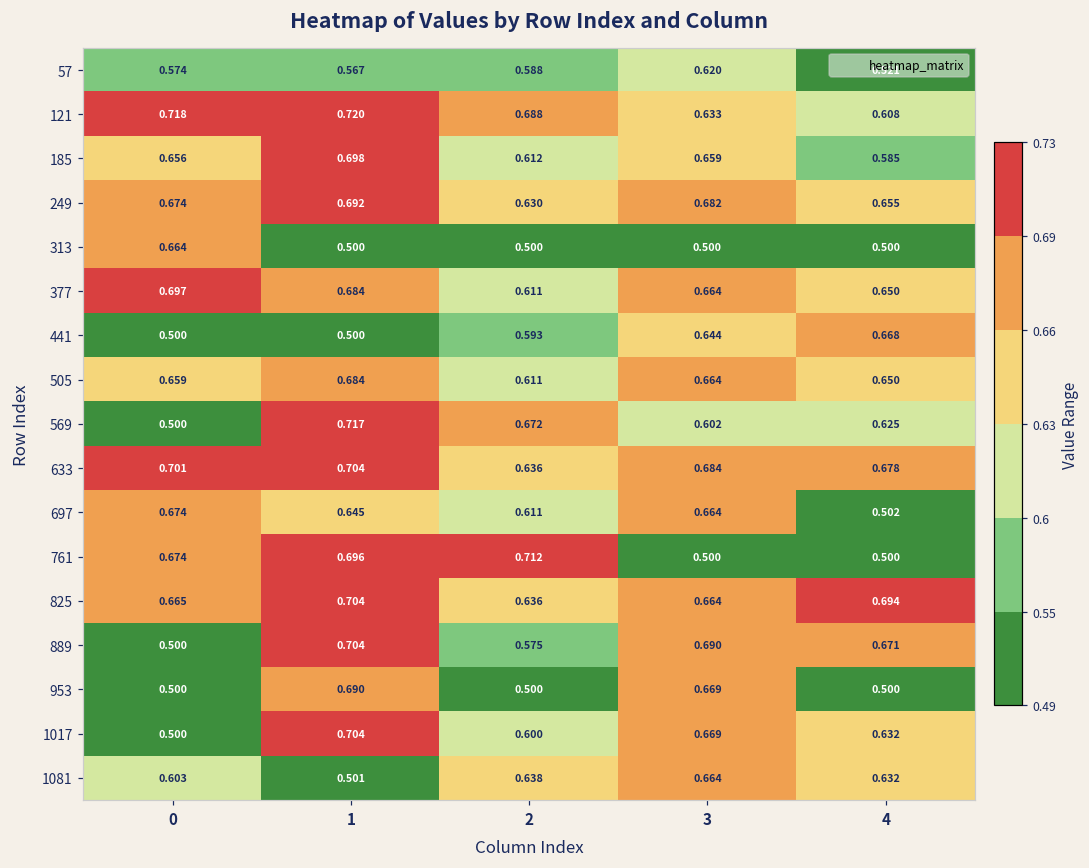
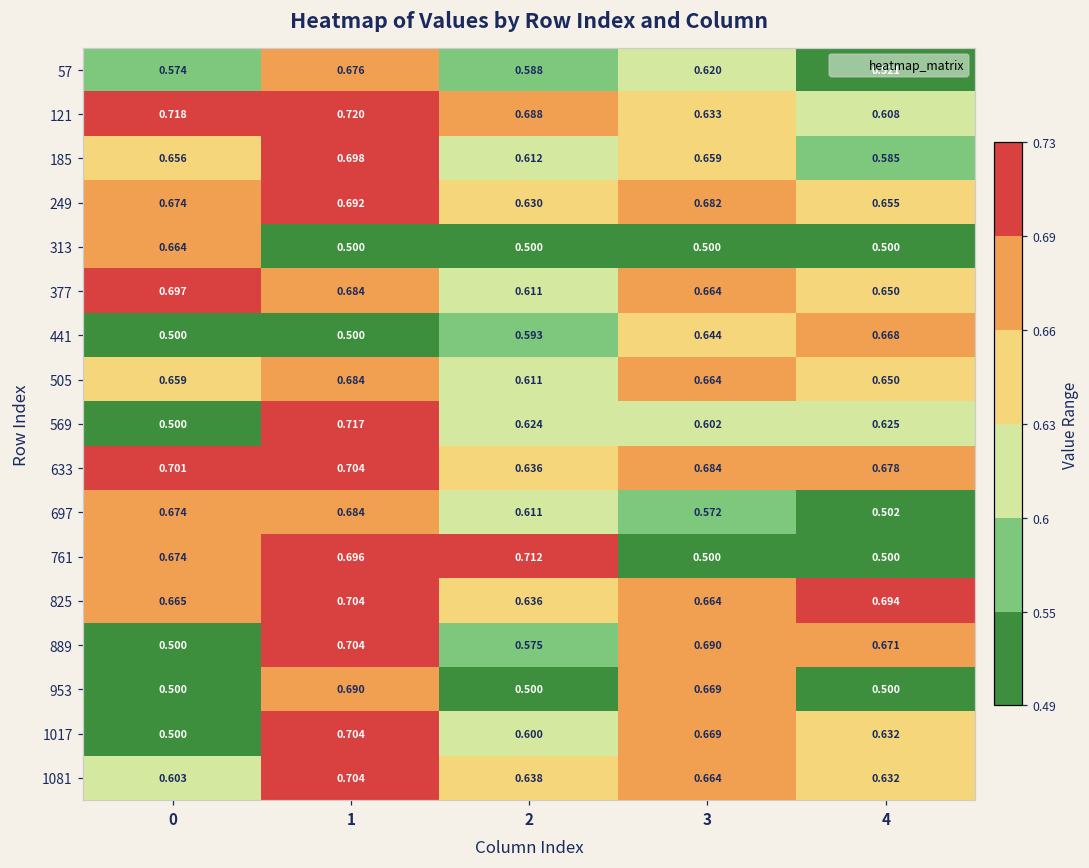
  {
    "57": {
      "0": 0.574,
-     "1": 0.567,
+     "1": 0.676,
      "2": 0.588,
      "3": 0.620
    },
    "121": {
      "0": 0.718,
      "1": 0.720,
      "2": 0.688,
      "3": 0.633,
      "4": 0.608
    },
    "185": {
      "0": 0.656,
      "1": 0.698,
      "2": 0.612,
      "3": 0.659,
      "4": 0.585
    },
    "249": {
      "0": 0.674,
      "1": 0.692,
      "2": 0.630,
      "3": 0.682,
      "4": 0.655
    },
    "313": {
      "0": 0.664,
      "1": 0.500,
      "2": 0.500,
      "3": 0.500,
      "4": 0.500
    },
    "377": {
      "0": 0.697,
      "1": 0.684,
      "2": 0.611,
      "3": 0.664,
      "4": 0.650
    },
    "441": {
      "0": 0.500,
      "1": 0.500,
      "2": 0.593,
      "3": 0.644,
      "4": 0.668
    },
    "505": {
      "0": 0.659,
      "1": 0.684,
      "2": 0.611,
      "3": 0.664,
      "4": 0.650
    },
    "569": {
      "0": 0.500,
      "1": 0.717,
-     "2": 0.672,
+     "2": 0.624,
      "3": 0.602,
      "4": 0.625
    },
    "633": {
      "0": 0.701,
      "1": 0.704,
      "2": 0.636,
      "3": 0.684,
      "4": 0.678
    },
    "697": {
      "0": 0.674,
-     "1": 0.645,
+     "1": 0.684,
      "2": 0.611,
-     "3": 0.664,
+     "3": 0.572,
      "4": 0.502
    },
    "761": {
      "0": 0.674,
      "1": 0.696,
      "2": 0.712,
      "3": 0.500,
      "4": 0.500
    },
    "825": {
      "0": 0.665,
      "1": 0.704,
      "2": 0.636,
      "3": 0.664,
      "4": 0.694
    },
    "889": {
      "0": 0.500,
      "1": 0.704,
      "2": 0.575,
      "3": 0.690,
      "4": 0.671
    },
    "953": {
      "0": 0.500,
      "1": 0.690,
      "2": 0.500,
      "3": 0.669,
      "4": 0.500
    },
    "1017": {
      "0": 0.500,
      "1": 0.704,
      "2": 0.600,
      "3": 0.669,
      "4": 0.632
    },
    "1081": {
      "0": 0.603,
-     "1": 0.501,
+     "1": 0.704,
      "2": 0.638,
      "3": 0.664,
      "4": 0.632
    }
  }
